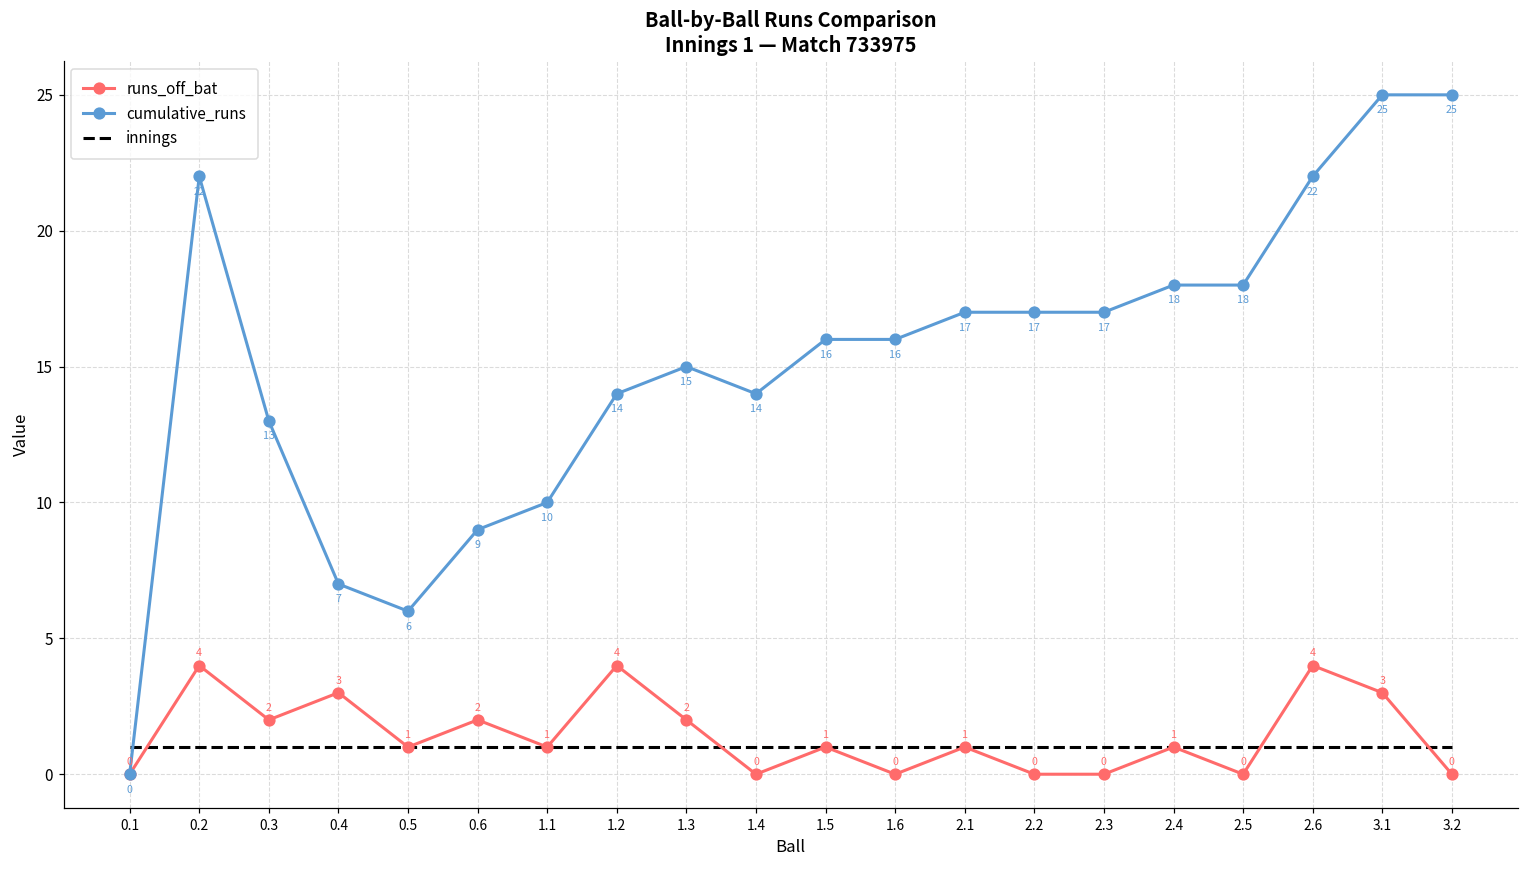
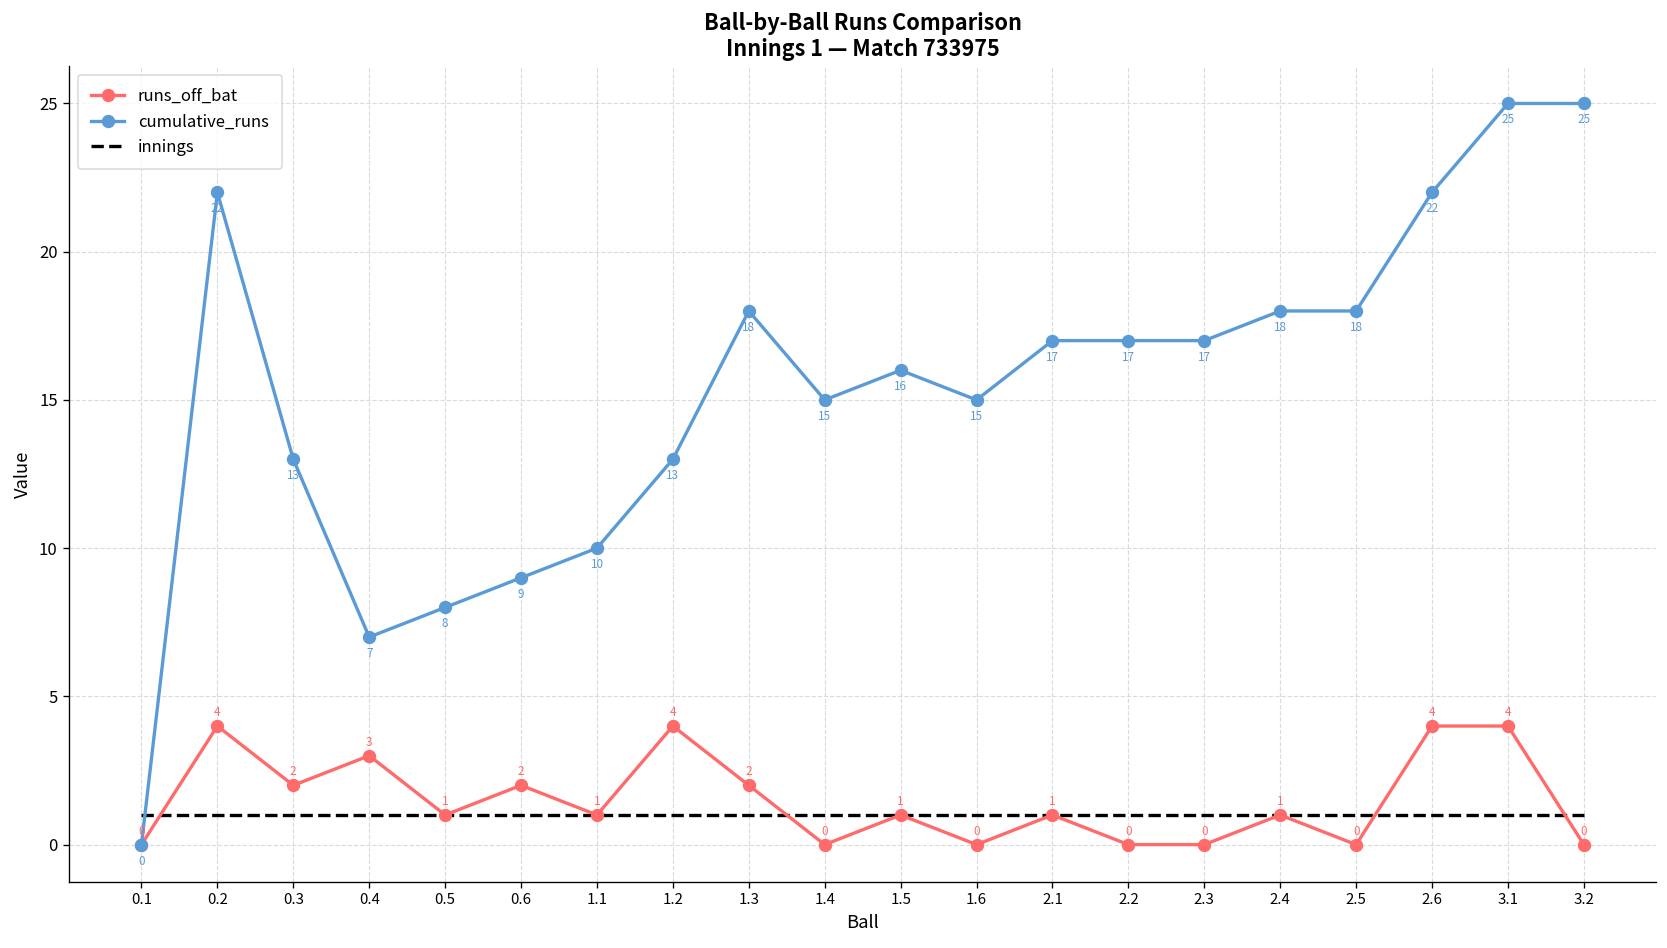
  {
    "runs_off_bat": {
      "0.2": 4,
      "0.3": 2,
      "0.4": 3,
      "0.6": 2,
      "1.2": 4,
      "1.3": 2,
      "1.4": 0,
      "1.6": 0,
      "2.2": 0,
      "2.3": 0,
      "2.5": 0,
      "2.6": 4,
-     "3.1": 3,
+     "3.1": 4,
      "3.2": 0
    },
    "cumulative_runs": {
      "0.2": 22,
      "0.3": 13,
      "0.4": 7,
-     "0.5": 6,
+     "0.5": 8,
      "0.6": 9,
      "1.1": 10,
-     "1.2": 14,
-     "1.3": 15,
-     "1.4": 14,
+     "1.2": 13,
+     "1.3": 18,
+     "1.4": 15,
      "1.5": 16,
-     "1.6": 16,
+     "1.6": 15,
      "2.1": 17,
      "2.2": 17,
      "2.3": 17,
      "2.4": 18,
      "2.5": 18,
      "2.6": 22,
      "3.1": 25,
      "3.2": 25
    },
    "innings": {
      "0.1": 1.0,
      "0.2": 1.0,
      "0.3": 1.0,
      "0.4": 1.0,
      "0.6": 1.0,
      "1.2": 1.0,
      "1.3": 1.0,
      "1.4": 1.0,
      "1.6": 1.0,
      "2.2": 1.0,
      "2.3": 1.0,
      "2.5": 1.0,
      "2.6": 1.0,
      "3.1": 1.0,
      "3.2": 1.0
    }
  }
